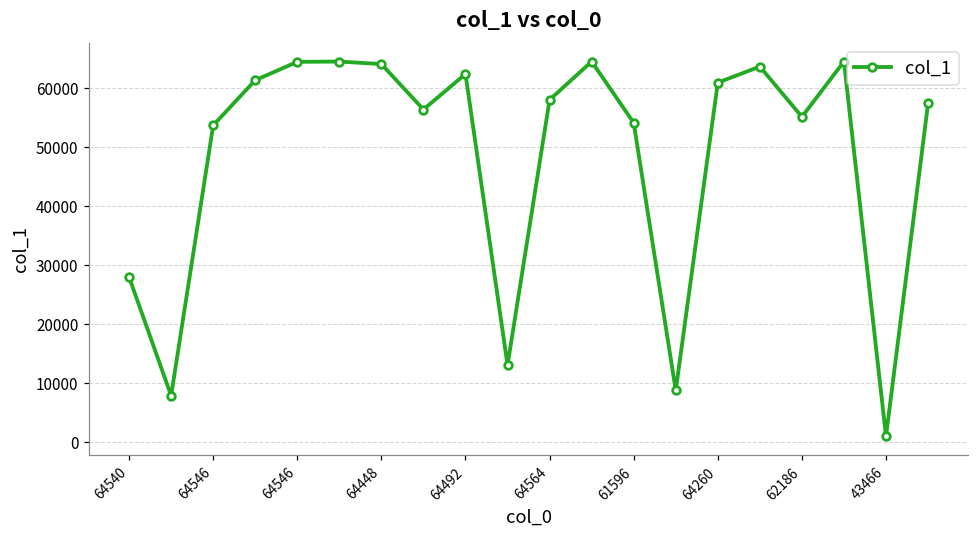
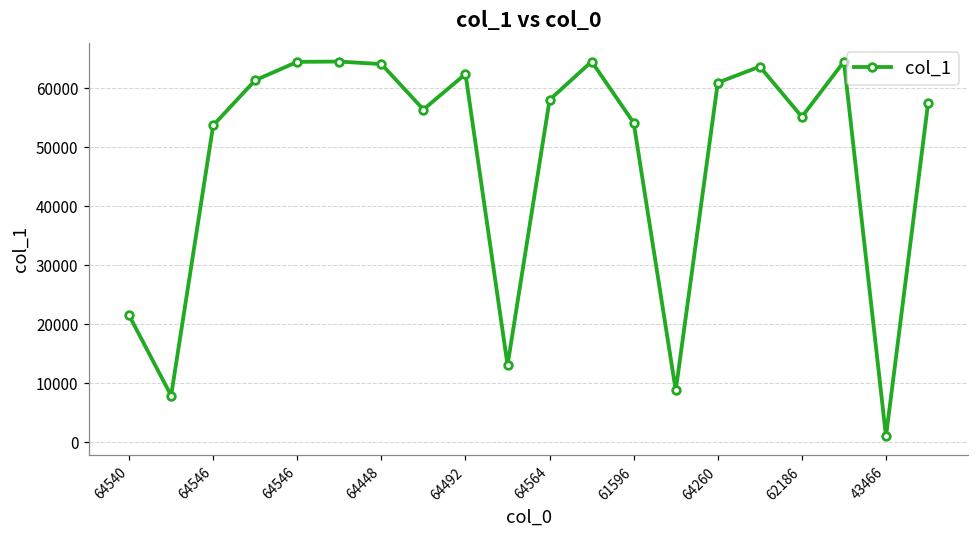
  {
-   "64540": 28000,
+   "64540": 21000,
    "64448": 64000,
    "64492": 62000,
    "64564": 58000,
    "61596": 54000,
    "64260": 61000,
    "62186": 55000,
    "43466": 1000
  }
